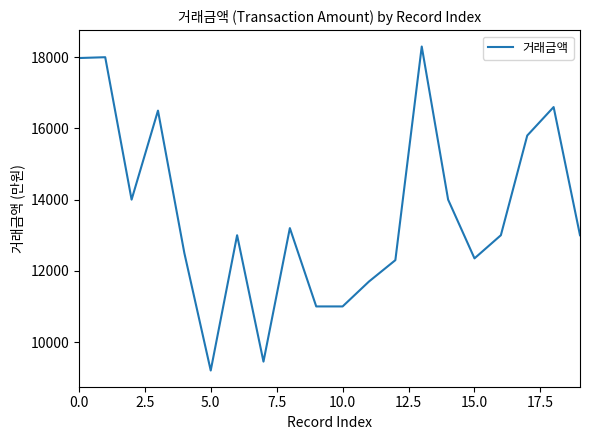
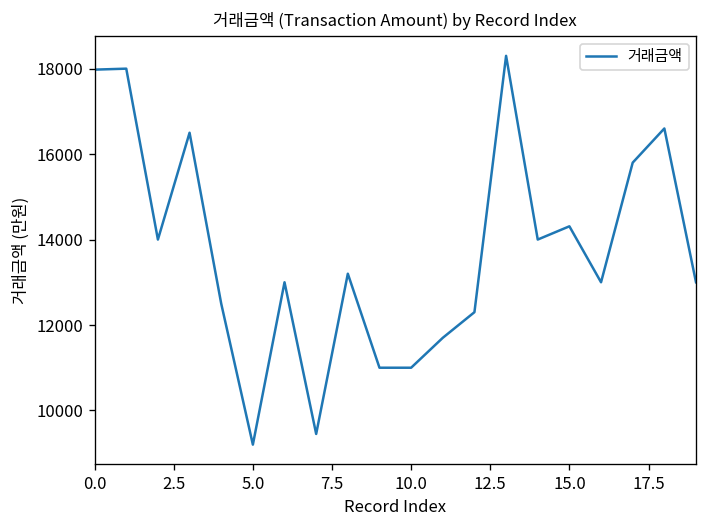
  {
    "0.0": 18000,
    "5.0": 9200,
    "10.0": 11000,
-   "15.0": 12400
+   "15.0": 14300
  }
